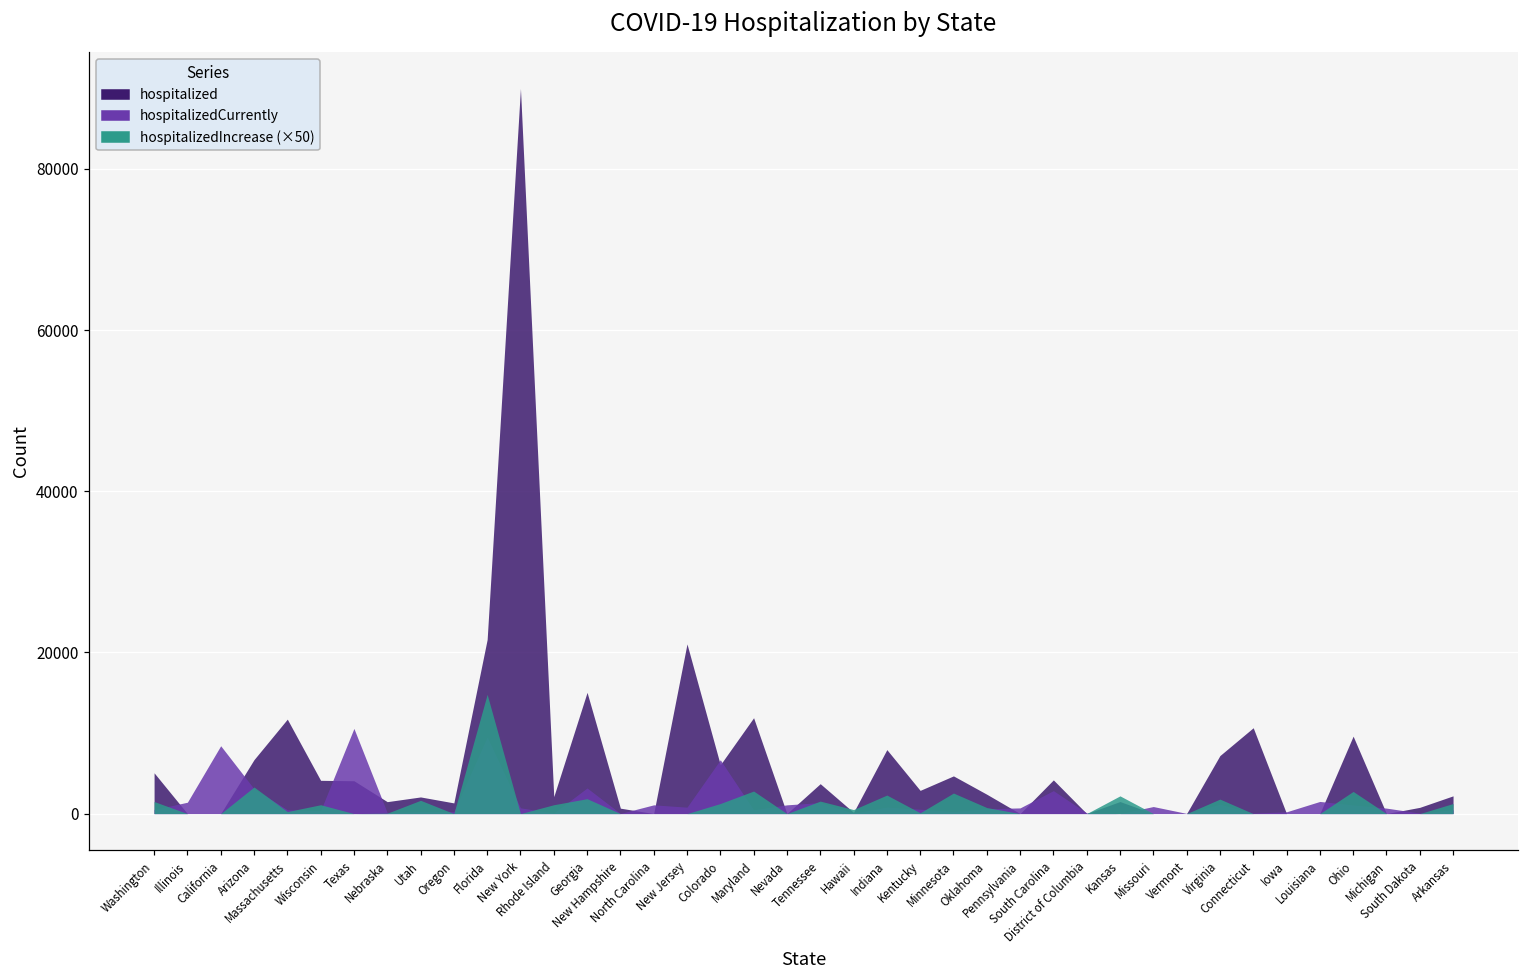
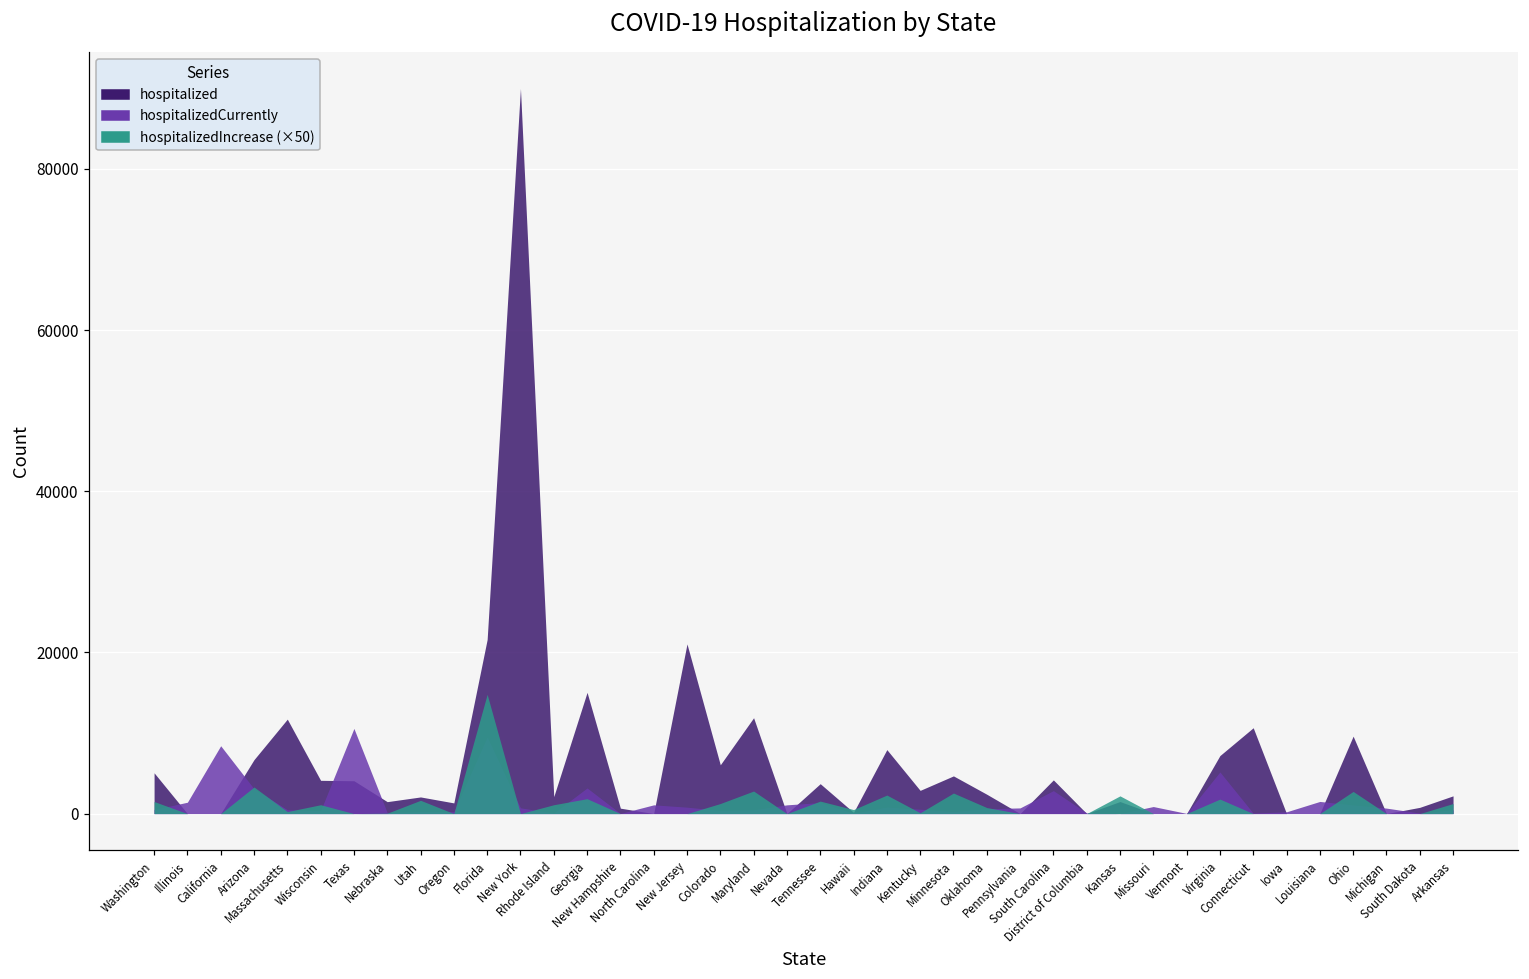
  {
    "hospitalized": {
      "Washington": 5000,
      "Arizona": 7000,
      "Massachusetts": 12000,
      "Wisconsin": 4000,
      "Texas": 4000,
      "Nebraska": 1000,
      "Utah": 2000,
      "Oregon": 1000,
      "Florida": 22000,
      "New York": 90000,
      "Rhode Island": 2000,
      "Georgia": 15000,
      "New Hampshire": 1000,
      "New Jersey": 21000,
      "Colorado": 6000,
      "Maryland": 12000,
      "Tennessee": 4000,
      "Indiana": 8000,
      "Kentucky": 3000,
      "Minnesota": 5000,
      "Oklahoma": 2000,
      "South Carolina": 4000,
      "Kansas": 1000,
      "Virginia": 7000,
      "Connecticut": 11000,
      "Ohio": 10000,
      "South Dakota": 1000,
      "Arkansas": 2000
    },
    "hospitalizedCurrently": {
      "Washington": 1000,
      "Illinois": 1000,
      "California": 8000,
      "Wisconsin": 0,
      "Texas": 11000,
      "Florida": 9000,
      "New York": 1000,
      "Georgia": 3000,
      "North Carolina": 1000,
      "New Jersey": 1000,
-     "Colorado": 7000,
+     "Colorado": 0,
      "Maryland": 0,
      "Nevada": 1000,
      "Indiana": 1000,
      "Kentucky": 1000,
      "Pennsylvania": 1000,
      "South Carolina": 3000,
      "Kansas": 0,
      "Missouri": 1000,
-     "Virginia": 1000,
+     "Virginia": 5000,
      "Louisiana": 2000,
      "Ohio": 1000,
      "Michigan": 1000,
      "Arkansas": 0
    },
    "hospitalizedIncrease (×50)": {
      "Washington": 2000,
      "Wisconsin": 1000,
      "Texas": 0,
      "Utah": 2000,
      "Florida": 15000,
      "New York": 0,
      "Rhode Island": 1000,
      "Georgia": 2000,
      "New Jersey": 0,
      "Colorado": 1000,
      "Maryland": 3000,
      "Indiana": 2000,
      "Minnesota": 3000,
      "South Carolina": 0,
      "Kansas": 2000,
      "Virginia": 2000,
      "Ohio": 3000,
      "Arkansas": 1000
    }
  }
